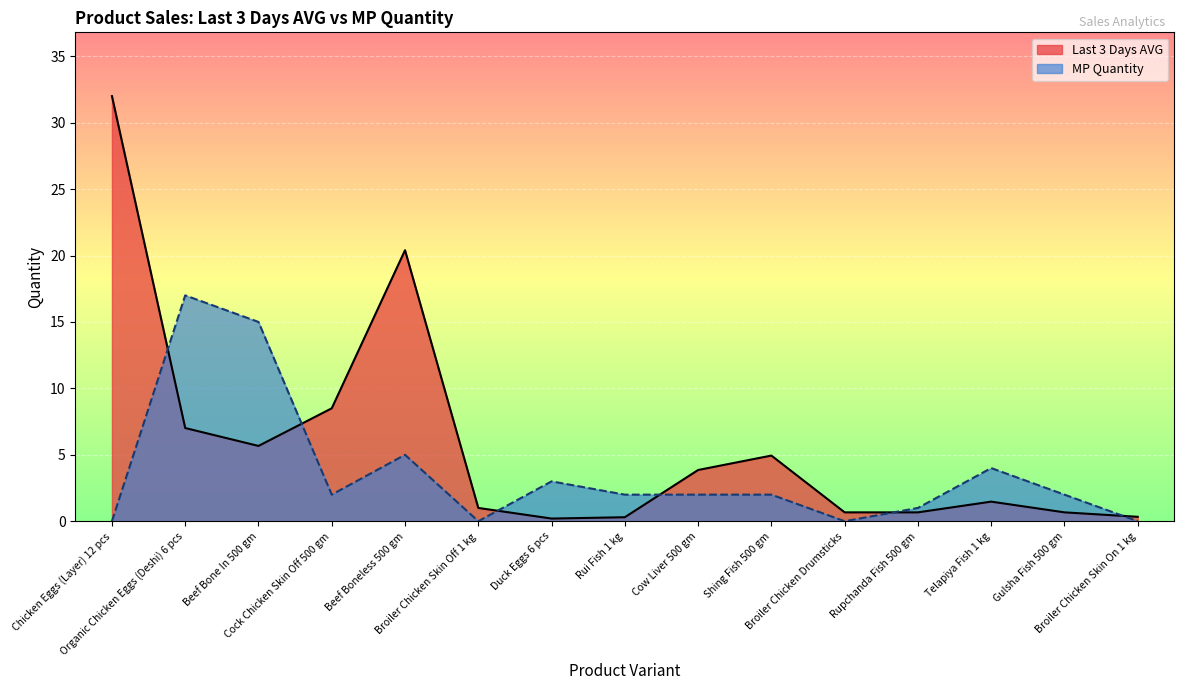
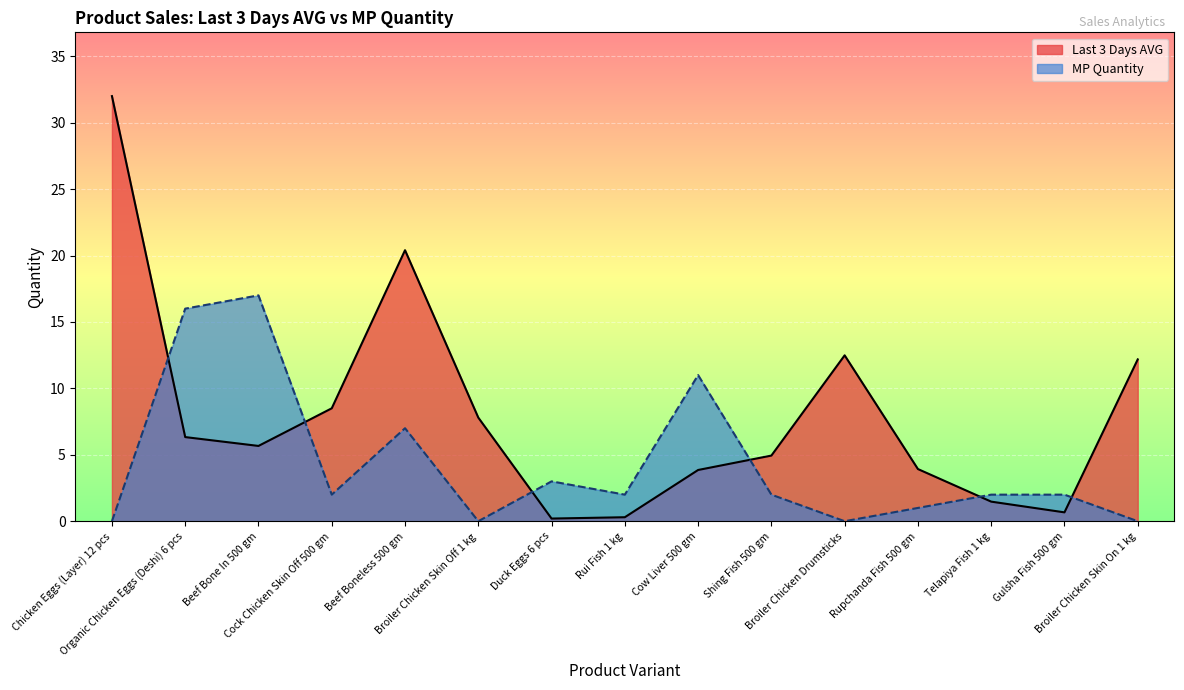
  {
    "Last 3 Days AVG": {
      "Chicken Eggs (Layer) 12 pcs": 32.0,
-     "Organic Chicken Eggs (Deshi) 6 pcs": 7.0,
+     "Organic Chicken Eggs (Deshi) 6 pcs": 6.3,
      "Beef Bone In 500 gm": 5.7,
      "Cock Chicken Skin Off 500 gm": 8.5,
      "Beef Boneless 500 gm": 20.4,
-     "Broiler Chicken Skin Off 1 kg": 1.0,
+     "Broiler Chicken Skin Off 1 kg": 7.8,
      "Duck Eggs 6 pcs": 0.2,
      "Rui Fish 1 kg": 0.3,
      "Cow Liver 500 gm": 3.9,
      "Shing Fish 500 gm": 4.9,
-     "Broiler Chicken Drumsticks": 0.7,
-     "Rupchanda Fish 500 gm": 0.7,
+     "Broiler Chicken Drumsticks": 12.5,
+     "Rupchanda Fish 500 gm": 3.9,
      "Telapiya Fish 1 kg": 1.5,
      "Gulsha Fish 500 gm": 0.7,
-     "Broiler Chicken Skin On 1 kg": 0.3
+     "Broiler Chicken Skin On 1 kg": 12.2
    },
    "MP Quantity": {
      "Chicken Eggs (Layer) 12 pcs": 0,
-     "Organic Chicken Eggs (Deshi) 6 pcs": 17,
-     "Beef Bone In 500 gm": 15,
+     "Organic Chicken Eggs (Deshi) 6 pcs": 16,
+     "Beef Bone In 500 gm": 17,
      "Cock Chicken Skin Off 500 gm": 2,
-     "Beef Boneless 500 gm": 5,
+     "Beef Boneless 500 gm": 7,
      "Broiler Chicken Skin Off 1 kg": 0,
      "Duck Eggs 6 pcs": 3,
      "Rui Fish 1 kg": 2,
-     "Cow Liver 500 gm": 2,
+     "Cow Liver 500 gm": 11,
      "Shing Fish 500 gm": 2,
      "Broiler Chicken Drumsticks": 0,
      "Rupchanda Fish 500 gm": 1,
-     "Telapiya Fish 1 kg": 4,
+     "Telapiya Fish 1 kg": 2,
      "Gulsha Fish 500 gm": 2,
      "Broiler Chicken Skin On 1 kg": 0
    }
  }
